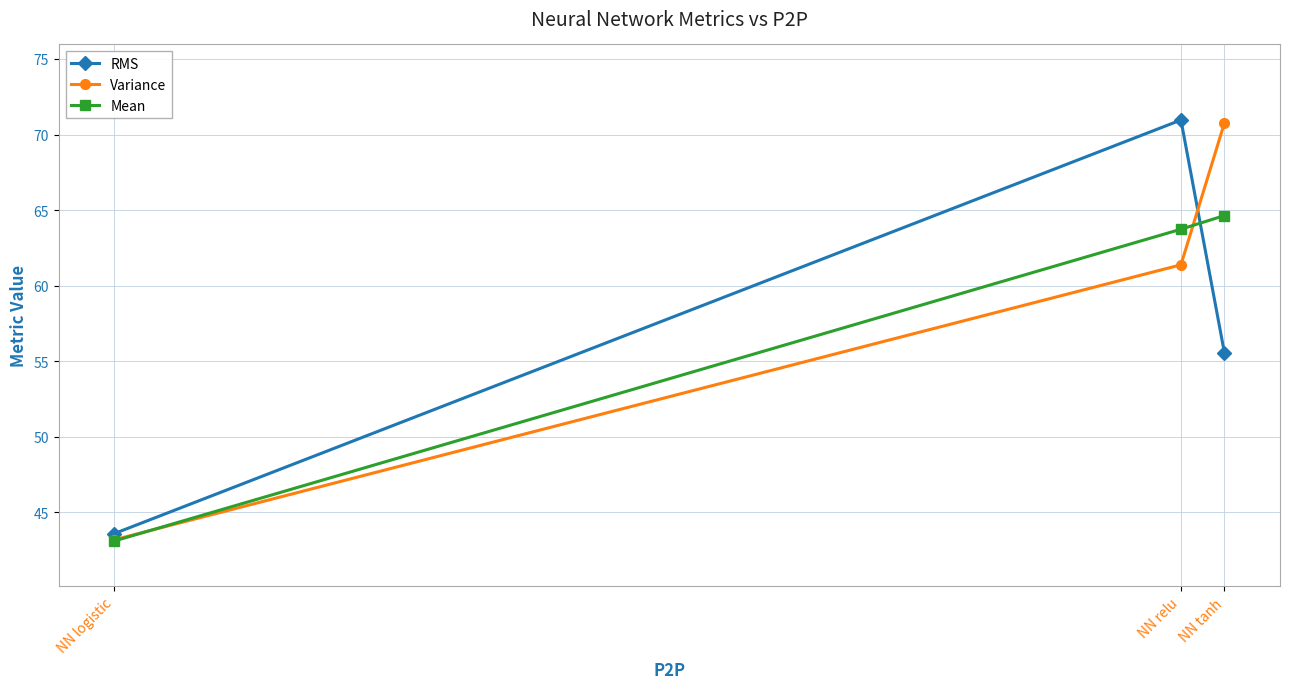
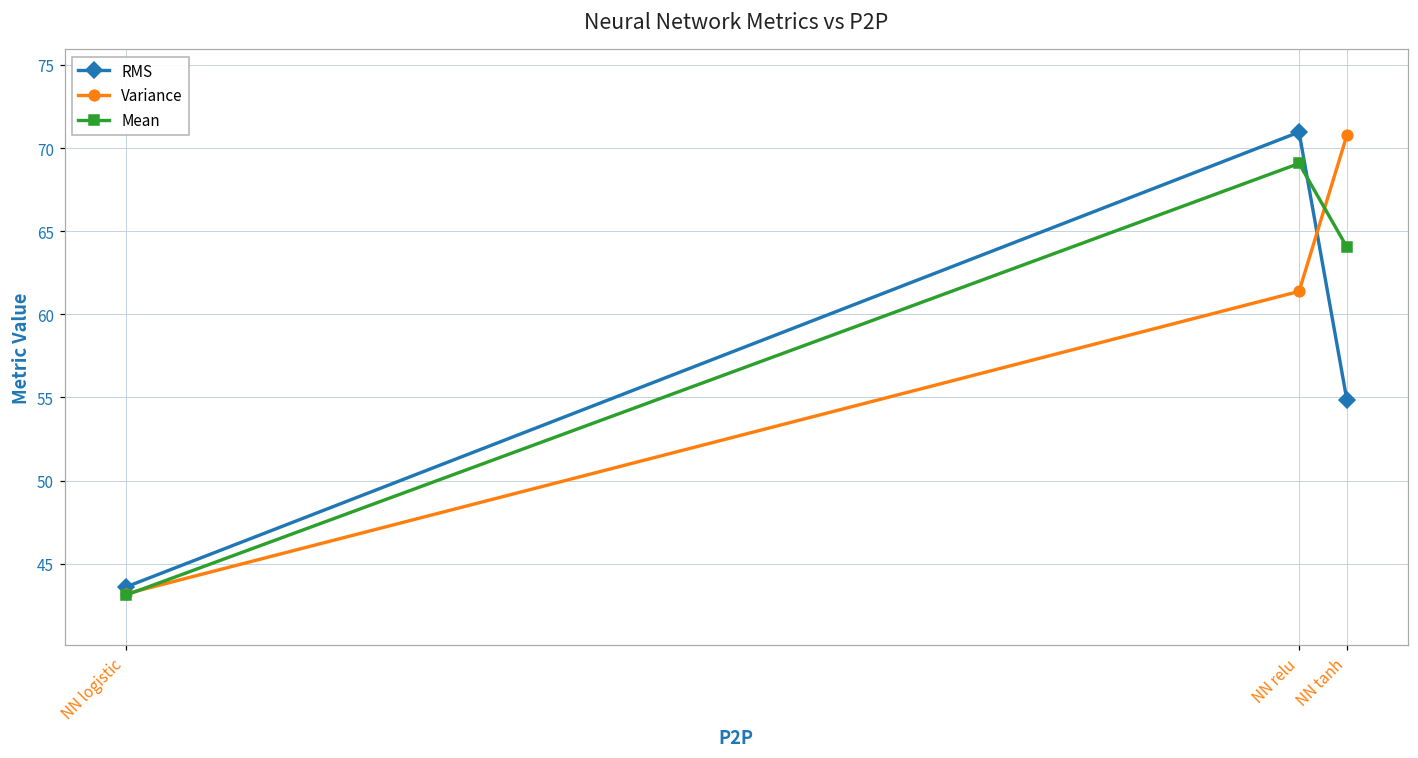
  {
    "RMS": {
      "NN logistic": 43.6,
      "NN relu": 71.0,
-     "NN tanh": 55.5
+     "NN tanh": 54.8
    },
    "Variance": {
      "NN relu": 61.4,
      "NN tanh": 70.8
    },
    "Mean": {
-     "NN relu": 63.7,
-     "NN tanh": 64.6
+     "NN relu": 69.1,
+     "NN tanh": 64.0
    }
  }
